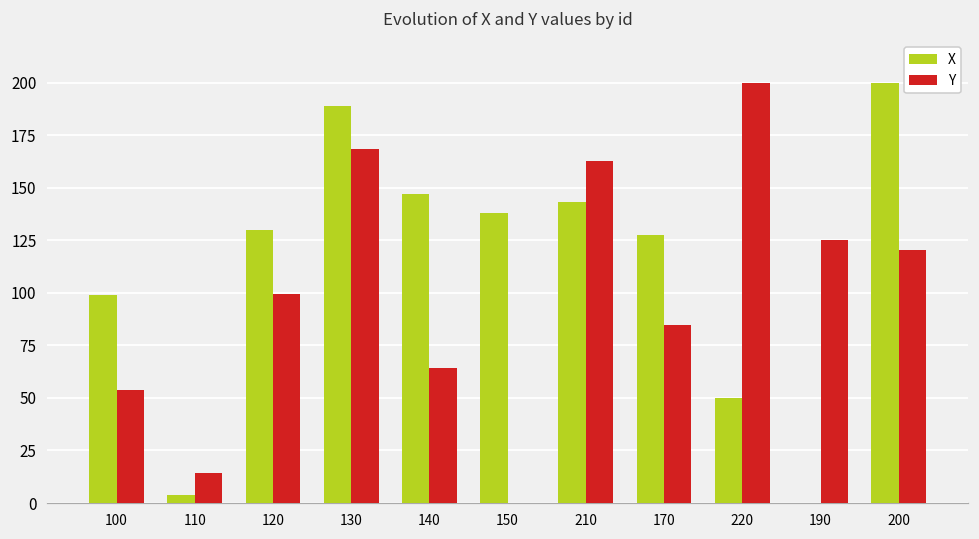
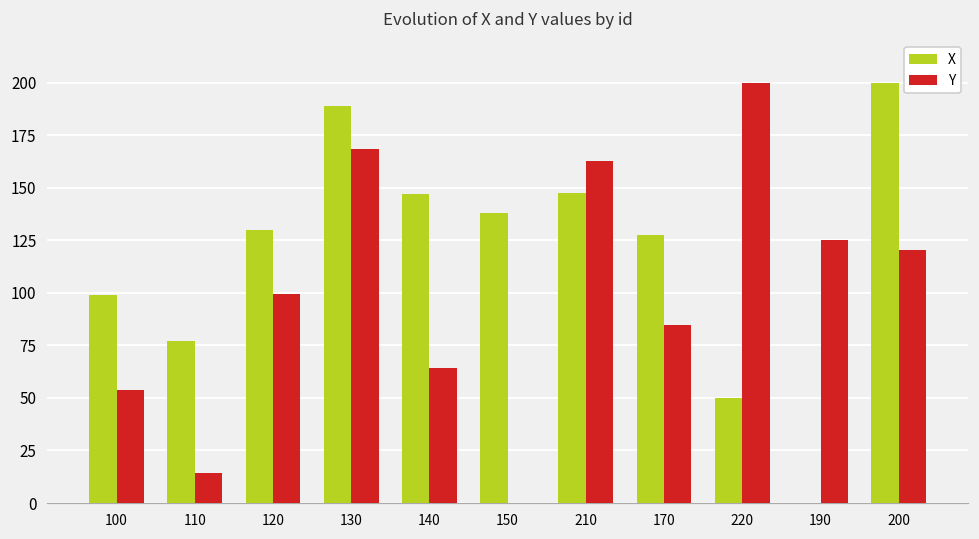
  {
    "X": {
      "100": 99,
-     "110": 4,
+     "110": 77,
      "120": 130,
      "130": 189,
      "140": 147,
      "150": 138,
-     "210": 143,
+     "210": 148,
      "170": 127,
      "220": 50,
      "190": 0,
      "200": 200
    },
    "Y": {
      "100": 54,
      "110": 14,
      "120": 99,
      "130": 169,
      "140": 64,
      "150": 0,
      "210": 163,
      "170": 85,
      "220": 200,
      "190": 125,
      "200": 121
    }
  }
